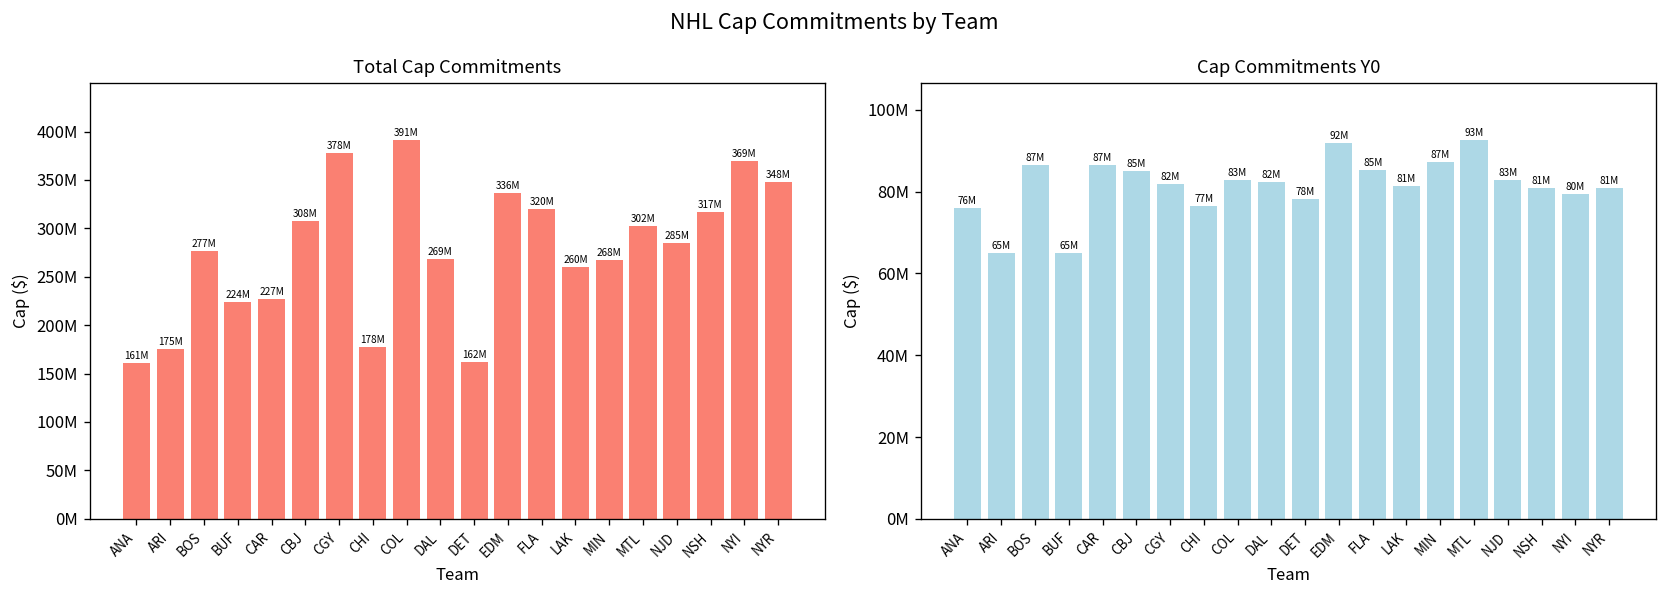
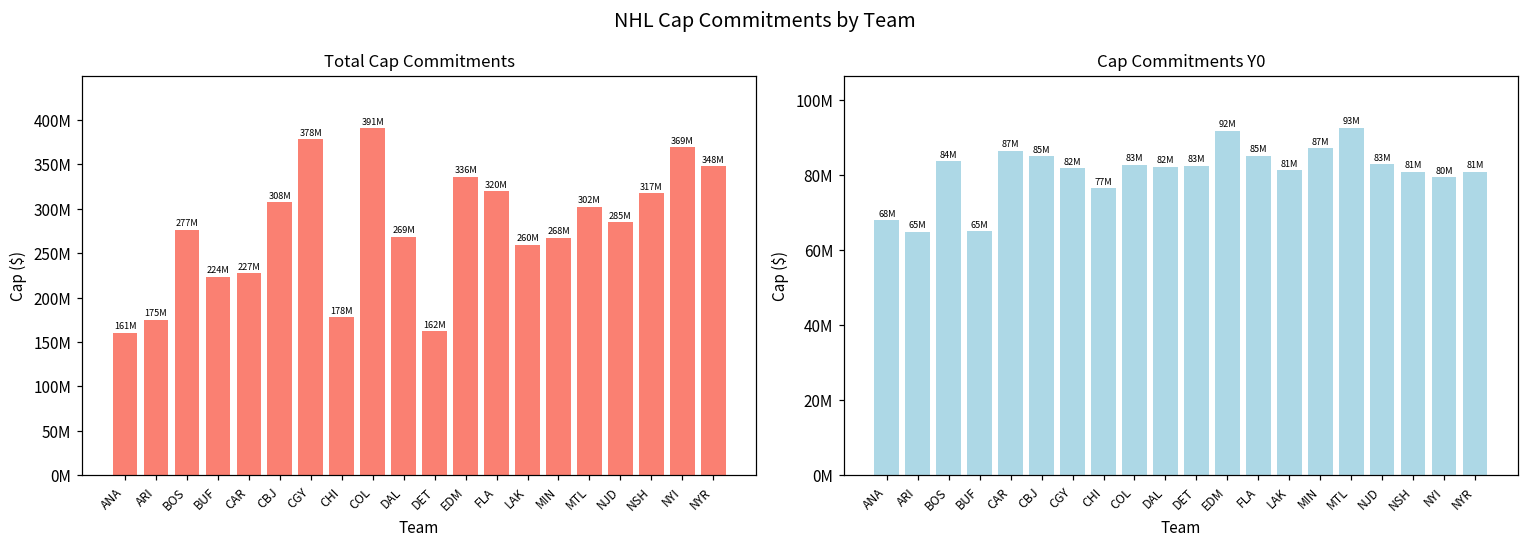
  {
    "Total Cap Commitments": {
      "ANA": "161M",
      "ARI": "175M",
      "BOS": "277M",
      "BUF": "224M",
      "CAR": "227M",
      "CBJ": "308M",
      "CGY": "378M",
      "CHI": "178M",
      "COL": "391M",
      "DAL": "269M",
      "DET": "162M",
      "EDM": "336M",
      "FLA": "320M",
      "LAK": "260M",
      "MIN": "268M",
      "MTL": "302M",
      "NJD": "285M",
      "NSH": "317M",
      "NYI": "369M",
      "NYR": "348M"
    },
    "Cap Commitments Y0": {
-     "ANA": "76M",
+     "ANA": "68M",
      "ARI": "65M",
-     "BOS": "87M",
+     "BOS": "84M",
      "BUF": "65M",
      "CAR": "87M",
      "CBJ": "85M",
      "CGY": "82M",
      "CHI": "77M",
      "COL": "83M",
      "DAL": "82M",
-     "DET": "78M",
+     "DET": "83M",
      "EDM": "92M",
      "FLA": "85M",
      "LAK": "81M",
      "MIN": "87M",
      "MTL": "93M",
      "NJD": "83M",
      "NSH": "81M",
      "NYI": "80M",
      "NYR": "81M"
    }
  }
